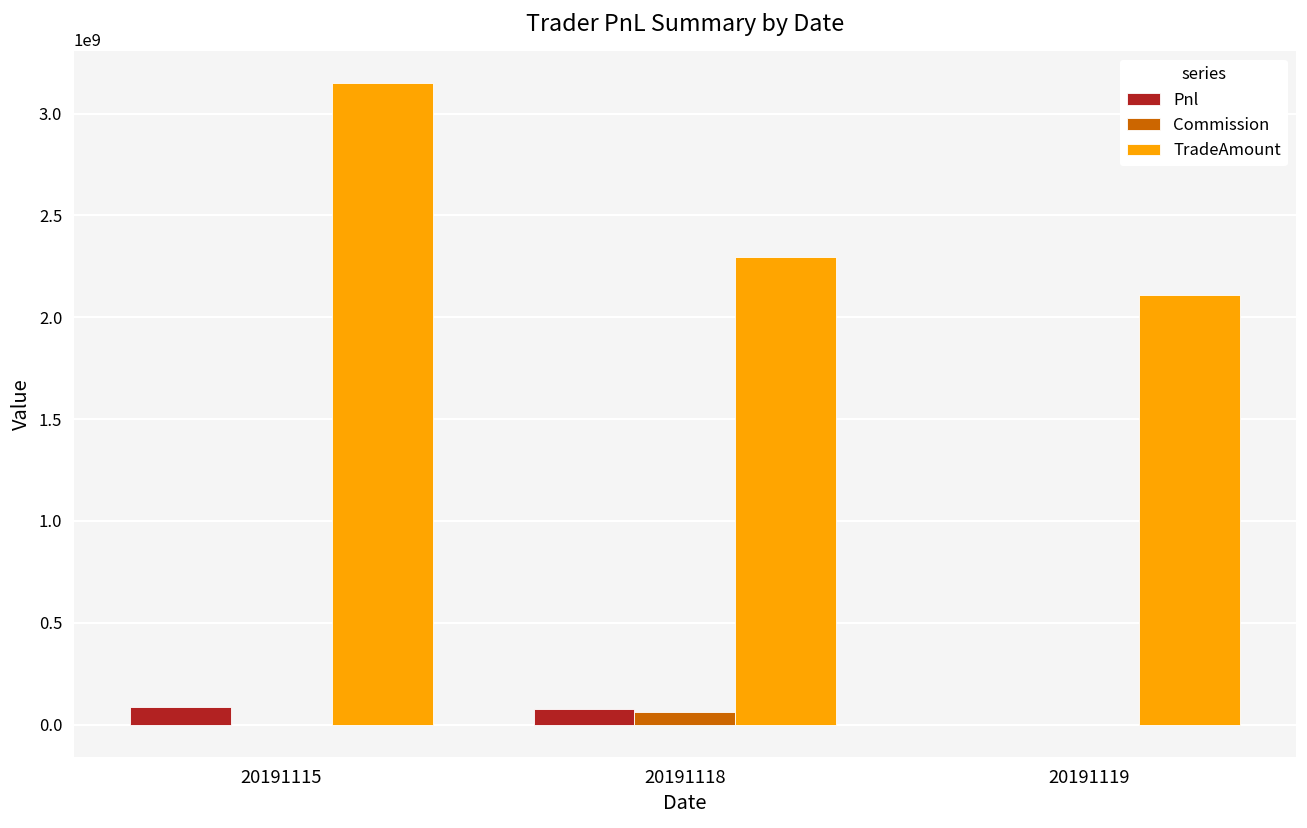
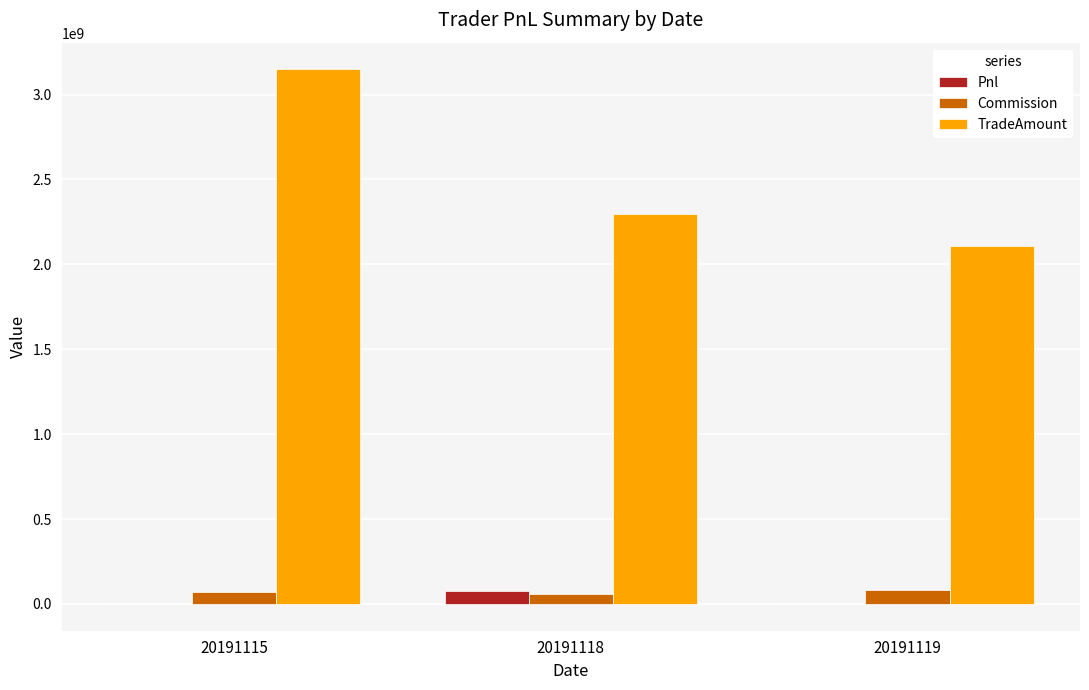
  {
    "Pnl": {
-     "20191115": 90000000,
+     "20191115": 0,
      "20191118": 80000000
    },
    "Commission": {
-     "20191115": 0,
+     "20191115": 70000000,
      "20191118": 60000000,
-     "20191119": 0
+     "20191119": 80000000
    },
    "TradeAmount": {
      "20191115": 3150000000,
      "20191118": 2290000000,
      "20191119": 2110000000
    }
  }
